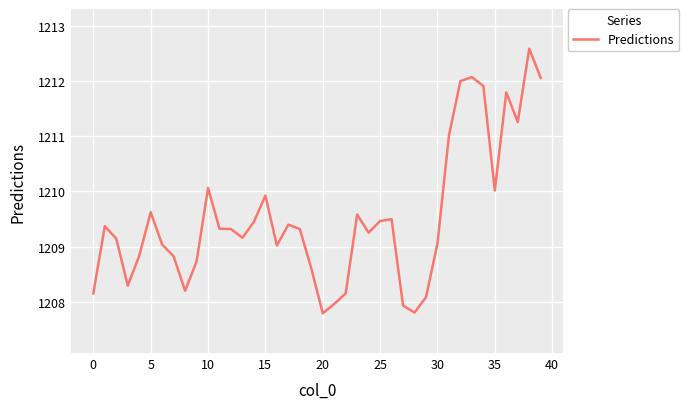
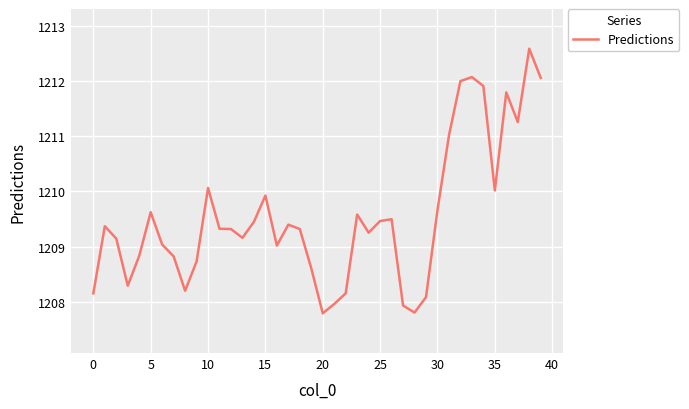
  {
    "0": 1208.2,
    "5": 1209.6,
    "10": 1210.1,
    "15": 1209.9,
    "20": 1207.8,
    "25": 1209.5,
-   "30": 1209.1,
+   "30": 1209.7,
    "35": 1210.0
  }
